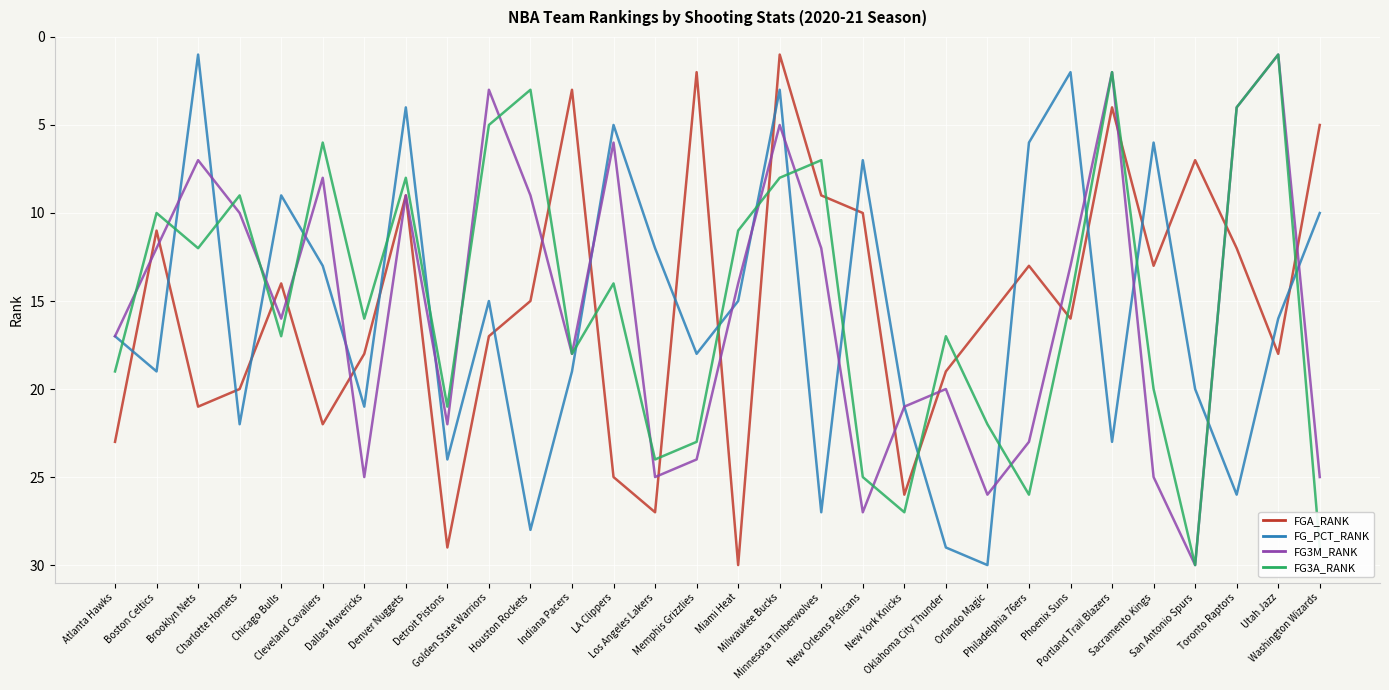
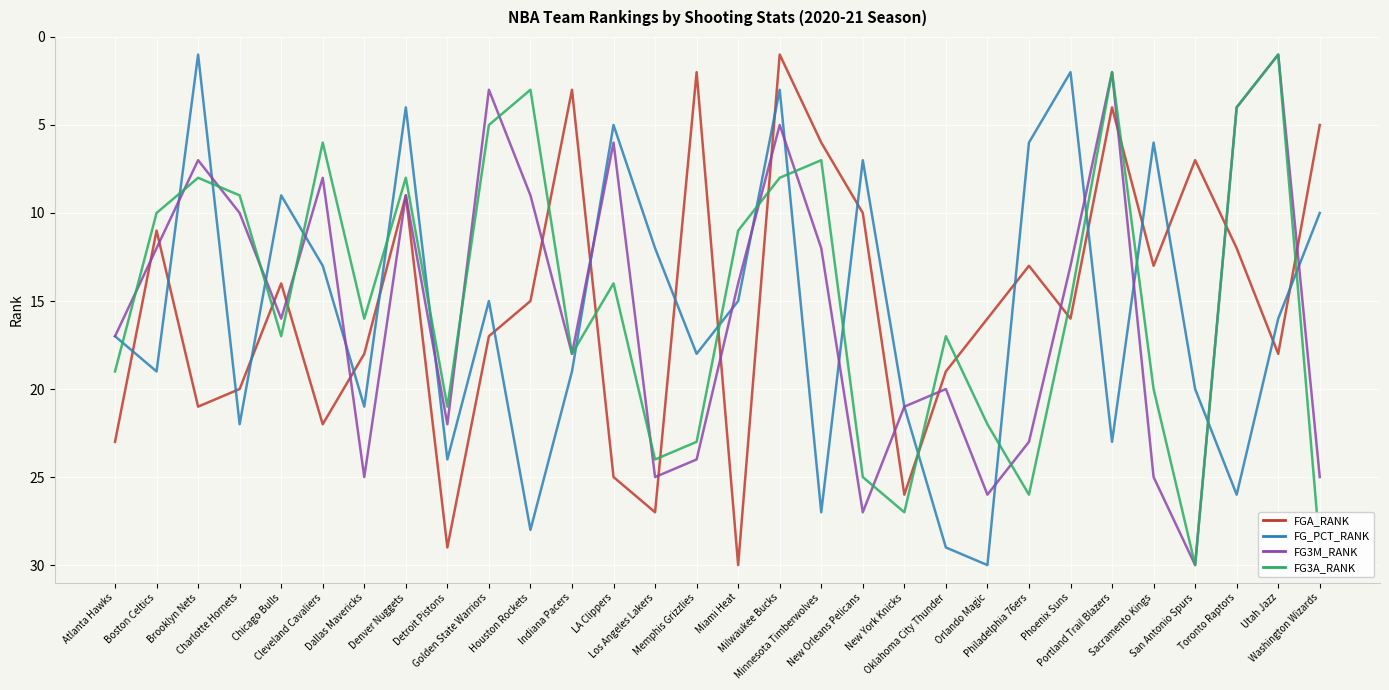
  {
    "FGA_RANK": {
      "Atlanta Hawks": 23,
      "Boston Celtics": 11,
      "Brooklyn Nets": 21,
      "Charlotte Hornets": 20,
      "Chicago Bulls": 14,
      "Cleveland Cavaliers": 22,
      "Dallas Mavericks": 18,
      "Detroit Pistons": 29,
      "Golden State Warriors": 17,
      "Houston Rockets": 15,
      "Indiana Pacers": 3,
      "LA Clippers": 25,
      "Los Angeles Lakers": 27,
      "Memphis Grizzlies": 2,
      "Miami Heat": 30,
      "Milwaukee Bucks": 1,
-     "Minnesota Timberwolves": 9,
+     "Minnesota Timberwolves": 6,
      "New Orleans Pelicans": 10,
      "New York Knicks": 26,
      "Oklahoma City Thunder": 19,
      "Orlando Magic": 16,
      "Philadelphia 76ers": 13,
      "Phoenix Suns": 16,
      "Portland Trail Blazers": 4,
      "Sacramento Kings": 13,
      "San Antonio Spurs": 7,
      "Toronto Raptors": 12,
      "Utah Jazz": 18,
      "Washington Wizards": 5
    },
    "FG_PCT_RANK": {
      "Boston Celtics": 19,
      "Brooklyn Nets": 1,
      "Charlotte Hornets": 22,
      "Chicago Bulls": 9,
      "Cleveland Cavaliers": 13,
      "Dallas Mavericks": 21,
      "Denver Nuggets": 4,
      "Detroit Pistons": 24,
      "Golden State Warriors": 15,
      "Houston Rockets": 28,
      "Indiana Pacers": 19,
      "LA Clippers": 5,
      "Los Angeles Lakers": 12,
      "Memphis Grizzlies": 18,
      "Miami Heat": 15,
      "Milwaukee Bucks": 3,
      "Minnesota Timberwolves": 27,
      "New Orleans Pelicans": 7,
      "Oklahoma City Thunder": 29,
      "Orlando Magic": 30,
      "Philadelphia 76ers": 6,
      "Phoenix Suns": 2,
      "Portland Trail Blazers": 23,
      "Sacramento Kings": 6,
      "San Antonio Spurs": 20,
      "Toronto Raptors": 26,
      "Utah Jazz": 16,
      "Washington Wizards": 10
    },
    "FG3M_RANK": {
      "Boston Celtics": 12,
      "Brooklyn Nets": 7,
      "Charlotte Hornets": 10,
      "Chicago Bulls": 16,
      "Cleveland Cavaliers": 8,
      "Dallas Mavericks": 25,
      "Detroit Pistons": 22,
      "Golden State Warriors": 3,
      "Houston Rockets": 9,
      "LA Clippers": 6,
      "Los Angeles Lakers": 25,
      "Memphis Grizzlies": 24,
      "Miami Heat": 14,
      "Milwaukee Bucks": 5,
      "Minnesota Timberwolves": 12,
      "New Orleans Pelicans": 27,
      "Oklahoma City Thunder": 20,
      "Orlando Magic": 26,
      "Philadelphia 76ers": 23,
      "Phoenix Suns": 13,
      "Sacramento Kings": 25,
      "Washington Wizards": 25
    },
    "FG3A_RANK": {
      "Atlanta Hawks": 19,
      "Boston Celtics": 10,
-     "Brooklyn Nets": 12,
+     "Brooklyn Nets": 8,
      "Charlotte Hornets": 9,
      "Chicago Bulls": 17,
      "Cleveland Cavaliers": 6,
      "Dallas Mavericks": 16,
      "Denver Nuggets": 8,
      "Detroit Pistons": 21,
      "Golden State Warriors": 5,
      "Houston Rockets": 3,
      "LA Clippers": 14,
      "Los Angeles Lakers": 24,
      "Memphis Grizzlies": 23,
      "Miami Heat": 11,
      "Milwaukee Bucks": 8,
      "Minnesota Timberwolves": 7,
      "New Orleans Pelicans": 25,
      "New York Knicks": 27,
      "Oklahoma City Thunder": 17,
      "Orlando Magic": 22,
      "Philadelphia 76ers": 26,
      "Phoenix Suns": 15,
      "Sacramento Kings": 20
    }
  }
